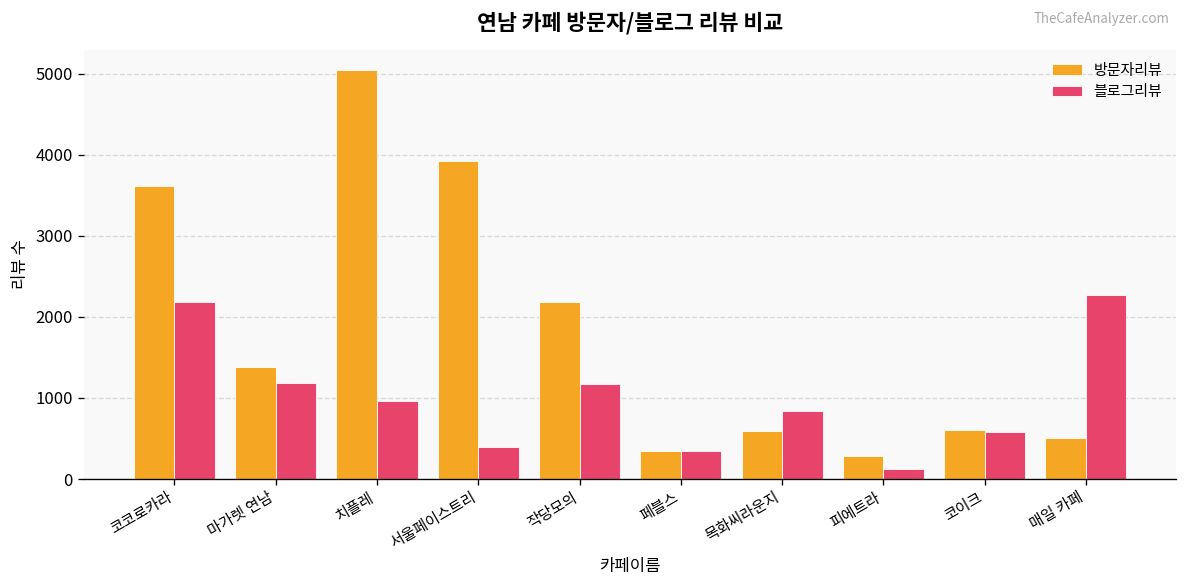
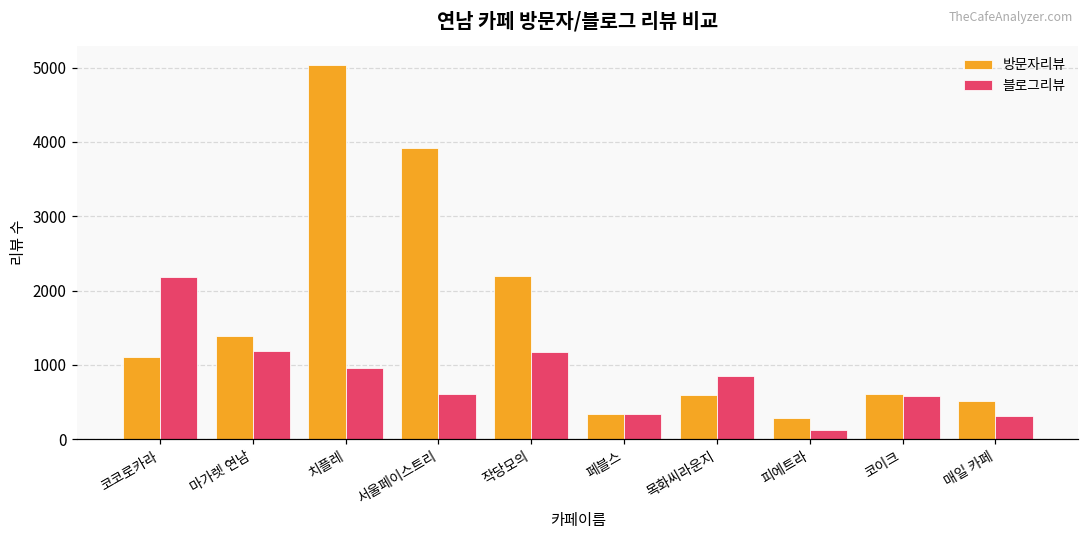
  {
    "방문자리뷰": {
-     "코코로카라": 3600,
+     "코코로카라": 1100,
      "마가렛 연남": 1400,
      "치플레": 5000,
      "서울페이스트리": 3900,
      "작당모의": 2200,
      "페블스": 300,
      "목화씨라운지": 600,
      "피에트라": 300,
      "코이크": 600,
      "매일 카페": 500
    },
    "블로그리뷰": {
      "코코로카라": 2200,
      "마가렛 연남": 1200,
      "치플레": 1000,
-     "서울페이스트리": 400,
+     "서울페이스트리": 600,
      "작당모의": 1200,
      "페블스": 300,
      "목화씨라운지": 800,
      "피에트라": 100,
      "코이크": 600,
-     "매일 카페": 2300
+     "매일 카페": 300
    }
  }
